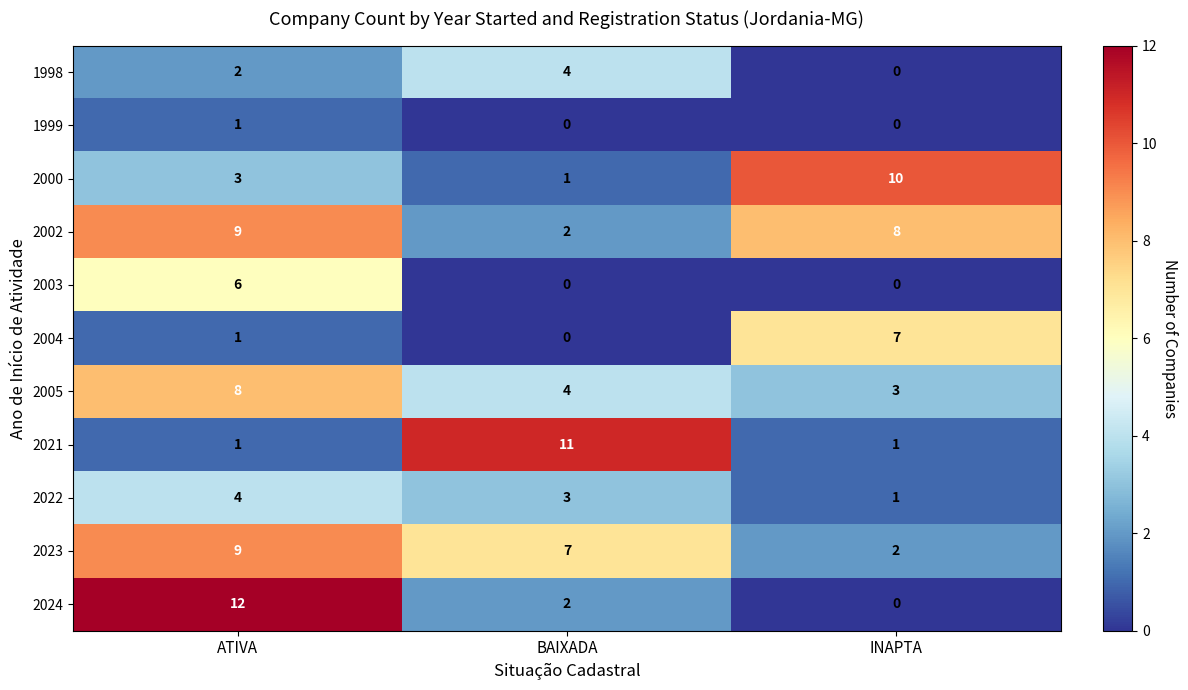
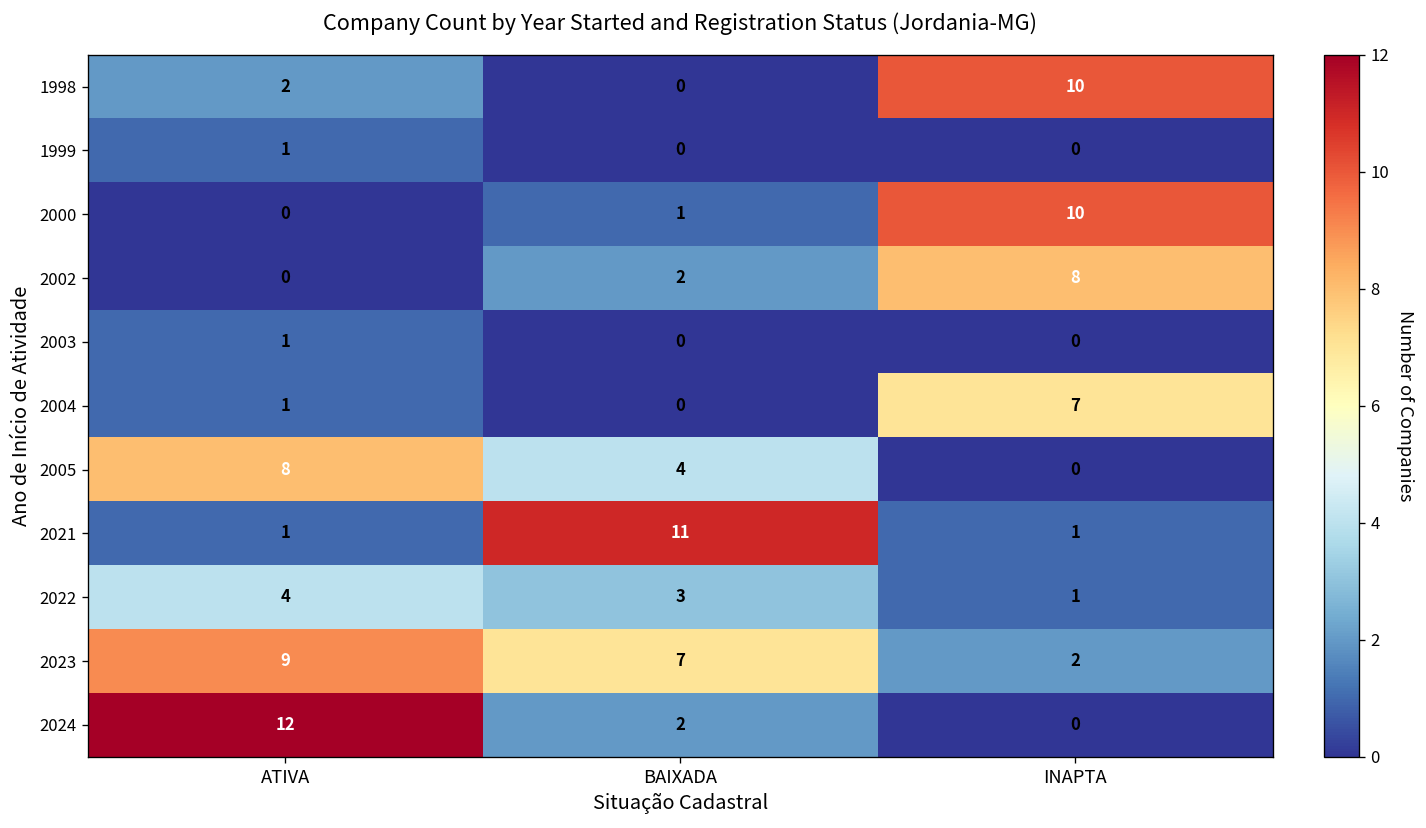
  {
    "1998": {
      "ATIVA": 2,
-     "BAIXADA": 4,
-     "INAPTA": 0
+     "BAIXADA": 0,
+     "INAPTA": 10
    },
    "1999": {
      "ATIVA": 1,
      "BAIXADA": 0,
      "INAPTA": 0
    },
    "2000": {
-     "ATIVA": 3,
+     "ATIVA": 0,
      "BAIXADA": 1,
      "INAPTA": 10
    },
    "2002": {
-     "ATIVA": 9,
+     "ATIVA": 0,
      "BAIXADA": 2,
      "INAPTA": 8
    },
    "2003": {
-     "ATIVA": 6,
+     "ATIVA": 1,
      "BAIXADA": 0,
      "INAPTA": 0
    },
    "2004": {
      "ATIVA": 1,
      "BAIXADA": 0,
      "INAPTA": 7
    },
    "2005": {
      "ATIVA": 8,
      "BAIXADA": 4,
-     "INAPTA": 3
+     "INAPTA": 0
    },
    "2021": {
      "ATIVA": 1,
      "BAIXADA": 11,
      "INAPTA": 1
    },
    "2022": {
      "ATIVA": 4,
      "BAIXADA": 3,
      "INAPTA": 1
    },
    "2023": {
      "ATIVA": 9,
      "BAIXADA": 7,
      "INAPTA": 2
    },
    "2024": {
      "ATIVA": 12,
      "BAIXADA": 2,
      "INAPTA": 0
    }
  }
